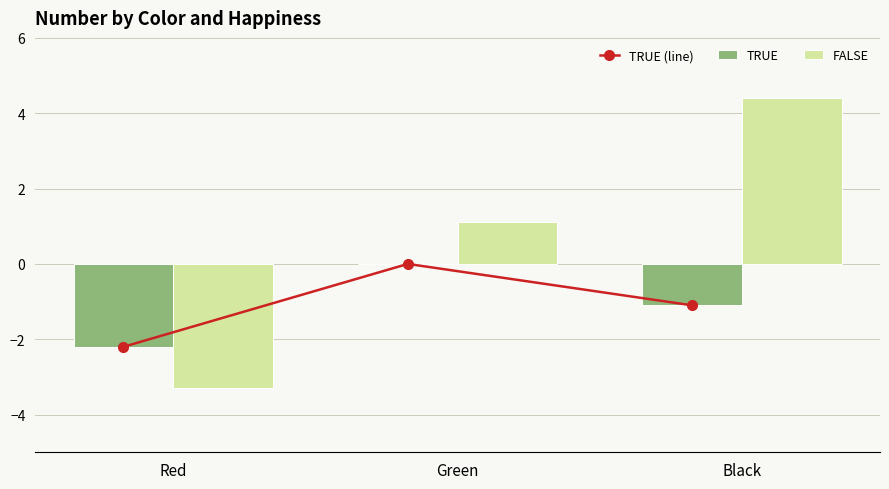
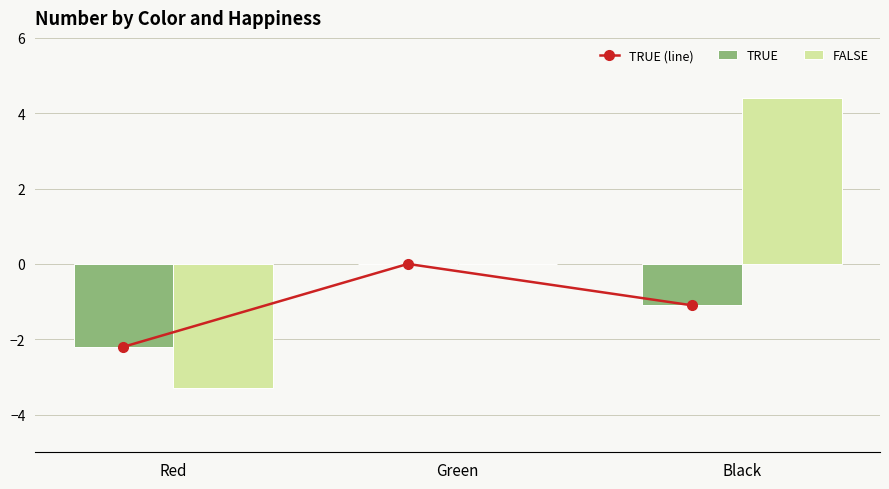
  {
    "TRUE": {
      "Red": -2.2,
      "Green": 0.0,
      "Black": -1.1
    },
    "FALSE": {
      "Red": -3.3,
-     "Green": 1.1,
+     "Green": 0.0,
      "Black": 4.4
    }
  }
